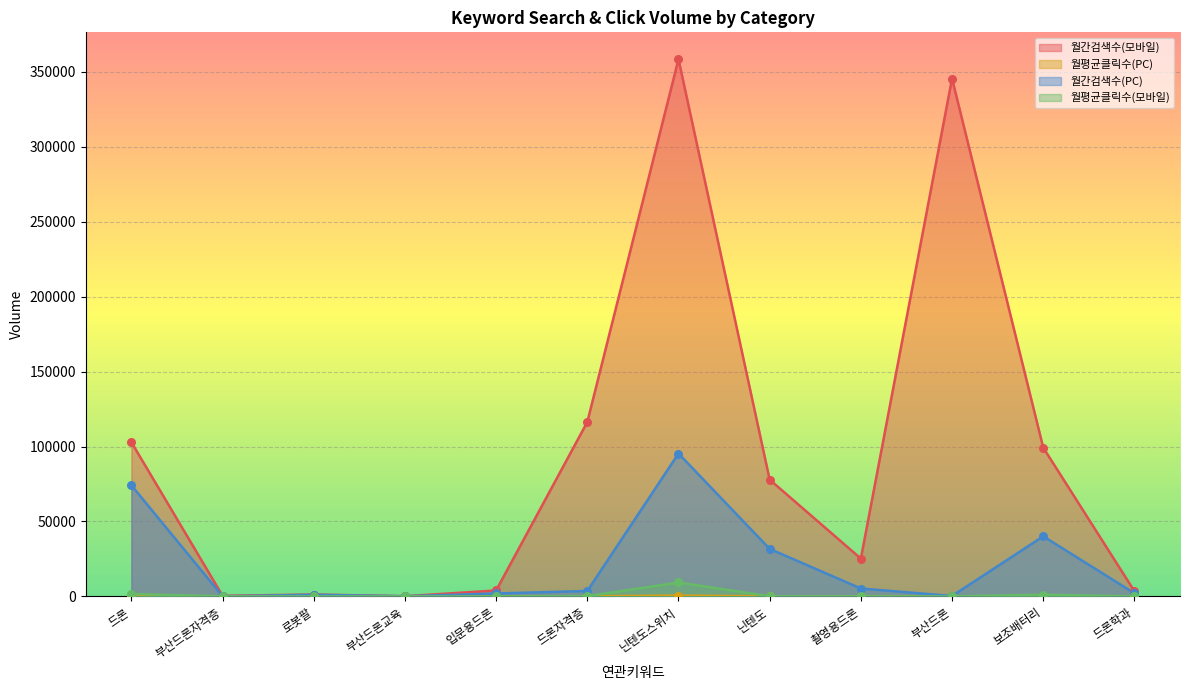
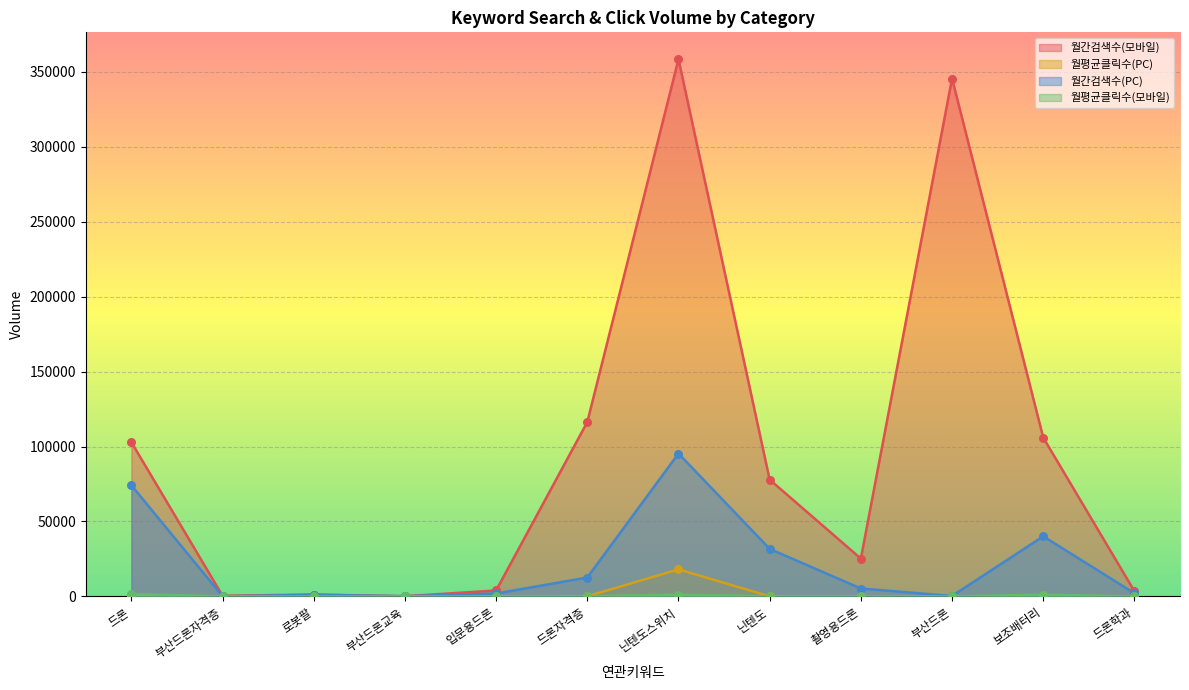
  {
    "월간검색수(모바일)": {
      "드론": 103000,
      "입문용드론": 4000,
      "드론자격증": 116000,
      "닌텐도스위치": 359000,
      "닌텐도": 78000,
      "촬영용드론": 25000,
      "부산드론": 346000,
-     "보조배터리": 99000
+     "보조배터리": 106000
    },
    "월평균클릭수(PC)": {
-     "닌텐도스위치": 1000
+     "닌텐도스위치": 18000
    },
    "월간검색수(PC)": {
      "드론": 74000,
      "입문용드론": 2000,
-     "드론자격증": 4000,
+     "드론자격증": 13000,
      "닌텐도스위치": 95000,
      "닌텐도": 32000,
      "촬영용드론": 5000,
      "보조배터리": 40000
    },
    "월평균클릭수(모바일)": {
-     "닌텐도스위치": 9000
+     "닌텐도스위치": 1000
    }
  }
